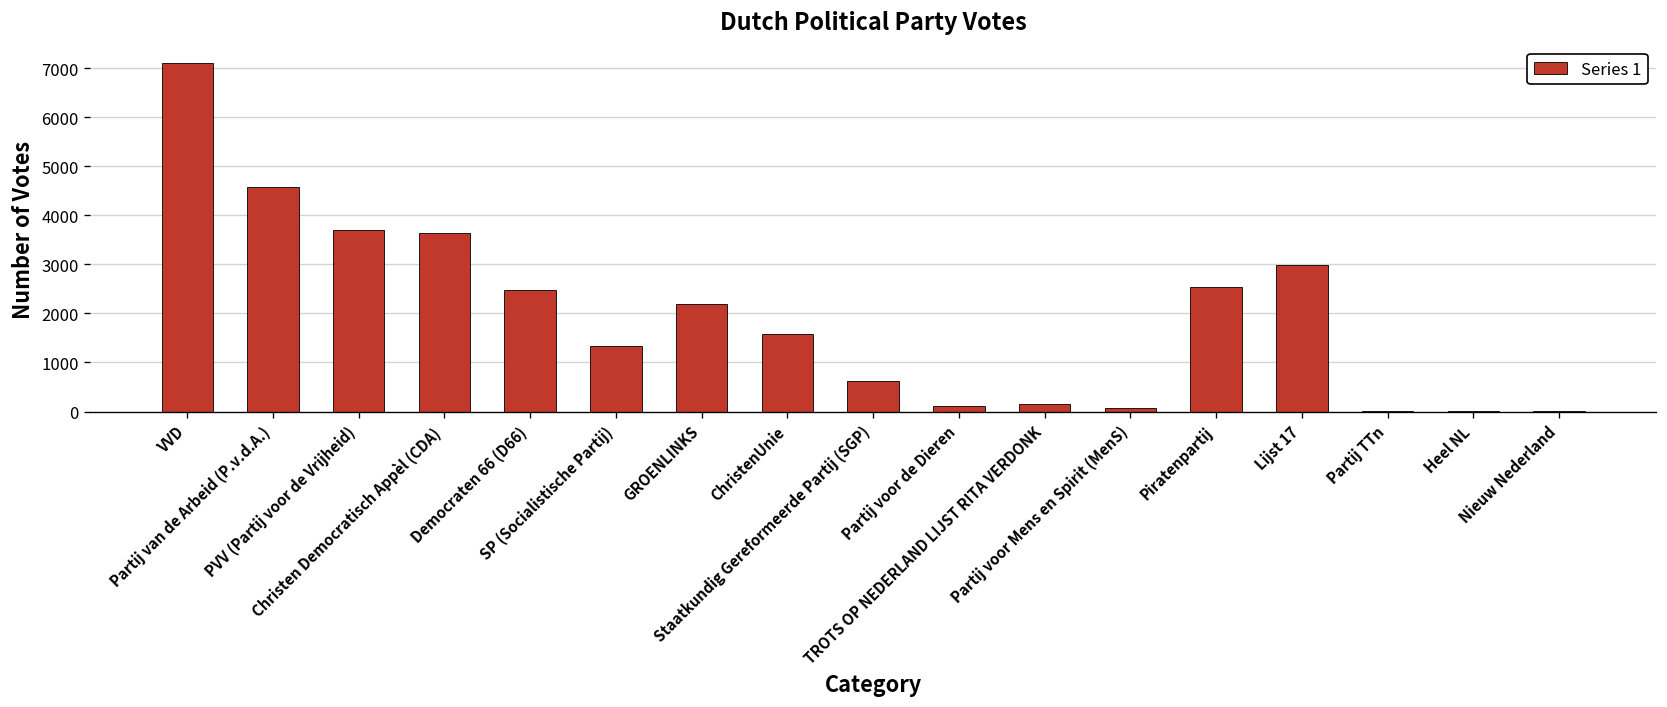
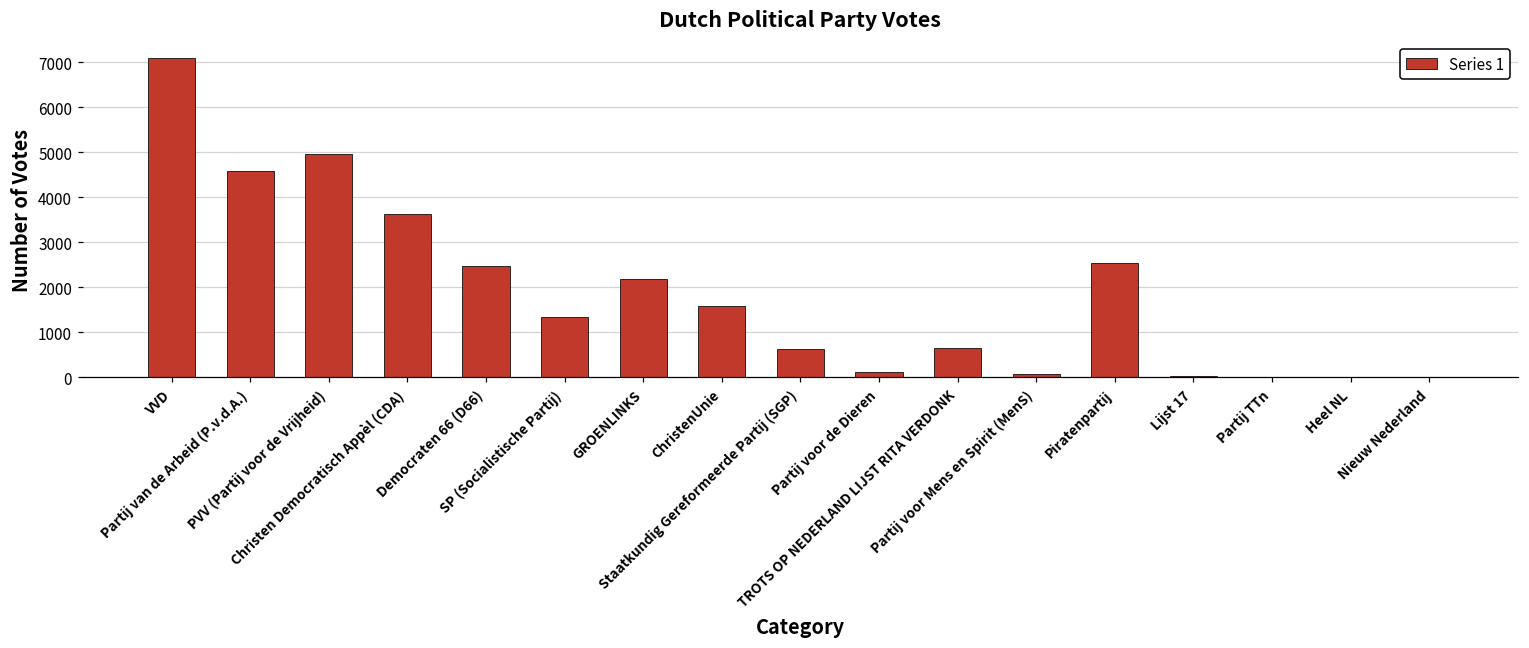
  {
    "VVD": 7100,
    "Partij van de Arbeid (P.v.d.A.)": 4600,
-   "PVV (Partij voor de Vrijheid)": 3700,
+   "PVV (Partij voor de Vrijheid)": 5000,
    "Christen Democratisch Appèl (CDA)": 3600,
    "Democraten 66 (D66)": 2500,
    "SP (Socialistische Partij)": 1300,
    "GROENLINKS": 2200,
    "ChristenUnie": 1600,
    "Staatkundig Gereformeerde Partij (SGP)": 600,
    "Partij voor de Dieren": 100,
-   "TROTS OP NEDERLAND LIJST RITA VERDONK": 200,
+   "TROTS OP NEDERLAND LIJST RITA VERDONK": 700,
    "Partij voor Mens en Spirit (MenS)": 100,
    "Piratenpartij": 2500,
-   "Lijst 17": 3000
+   "Lijst 17": 0
  }
